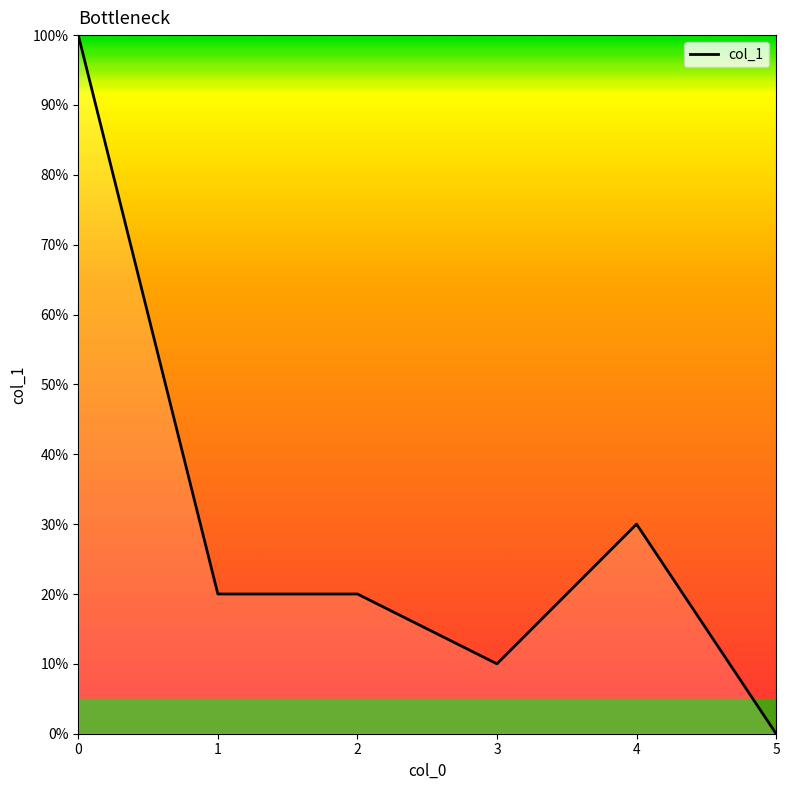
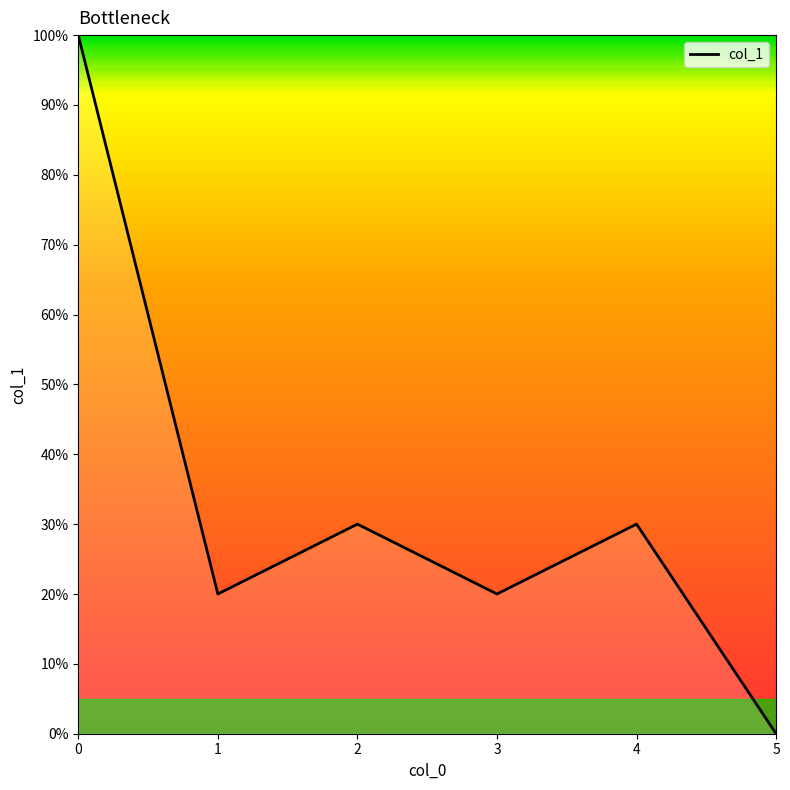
  {
    "0": "100%",
    "1": "20%",
-   "2": "20%",
-   "3": "10%",
+   "2": "30%",
+   "3": "20%",
    "4": "30%"
  }
